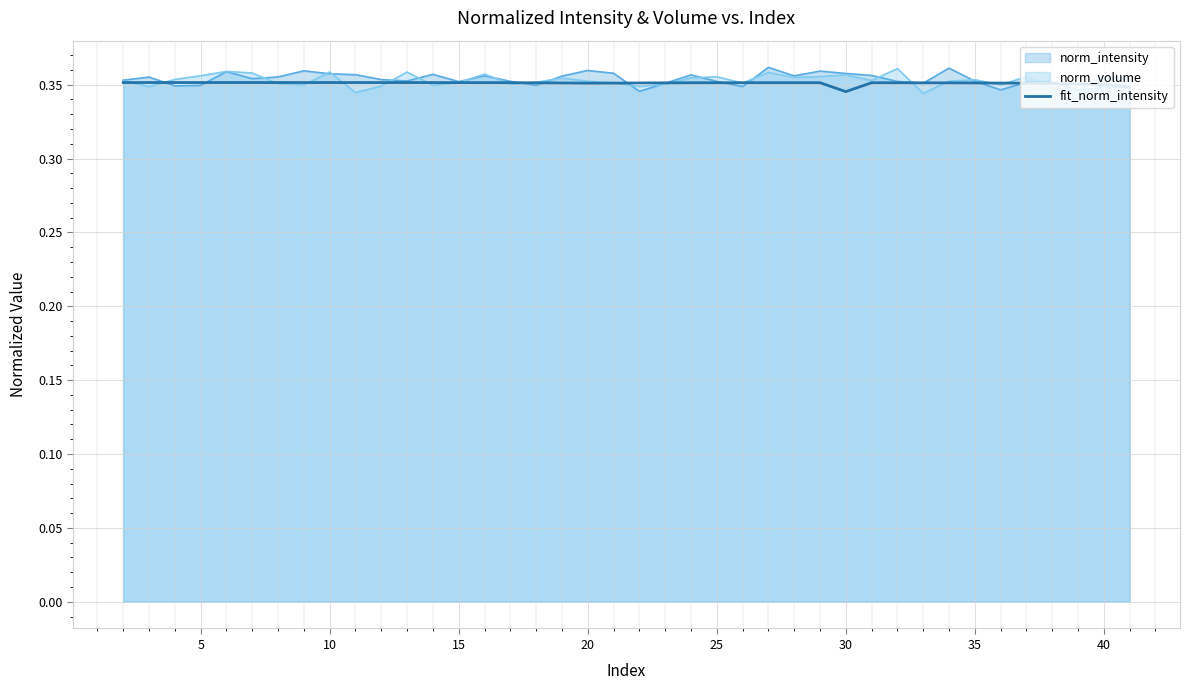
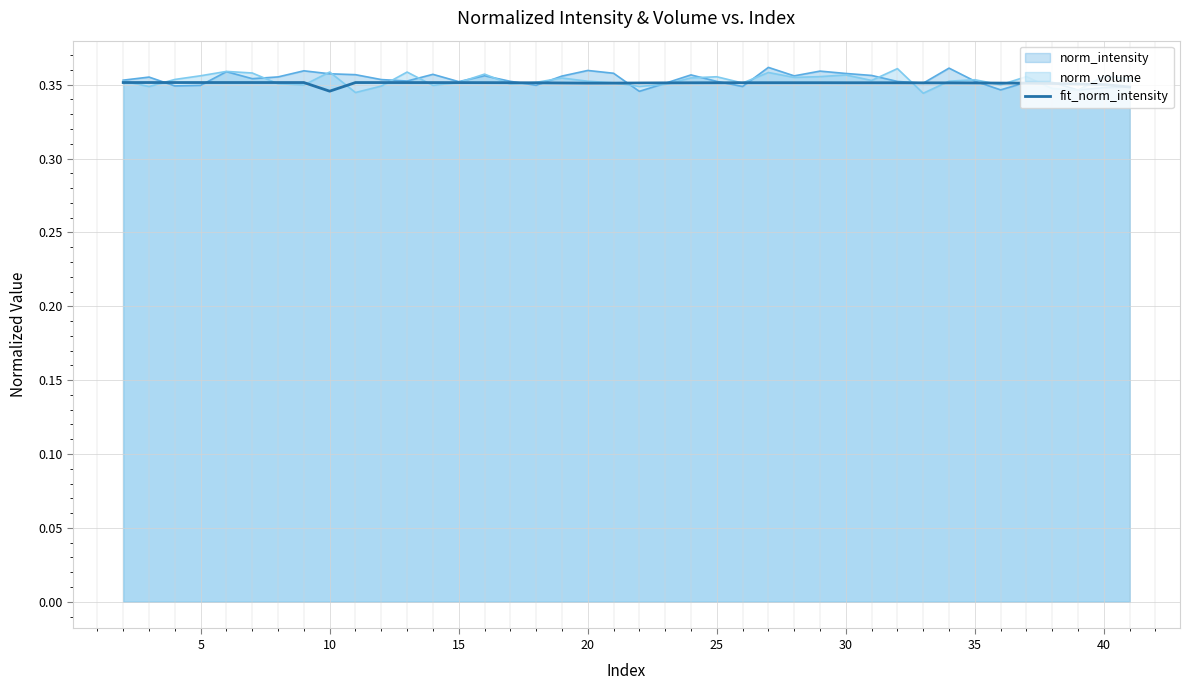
  {
    "fit_norm_intensity": {
      "5": 0.351,
-     "10": 0.351,
-     "30": 0.345
+     "10": 0.346,
+     "30": 0.351
    }
  }
